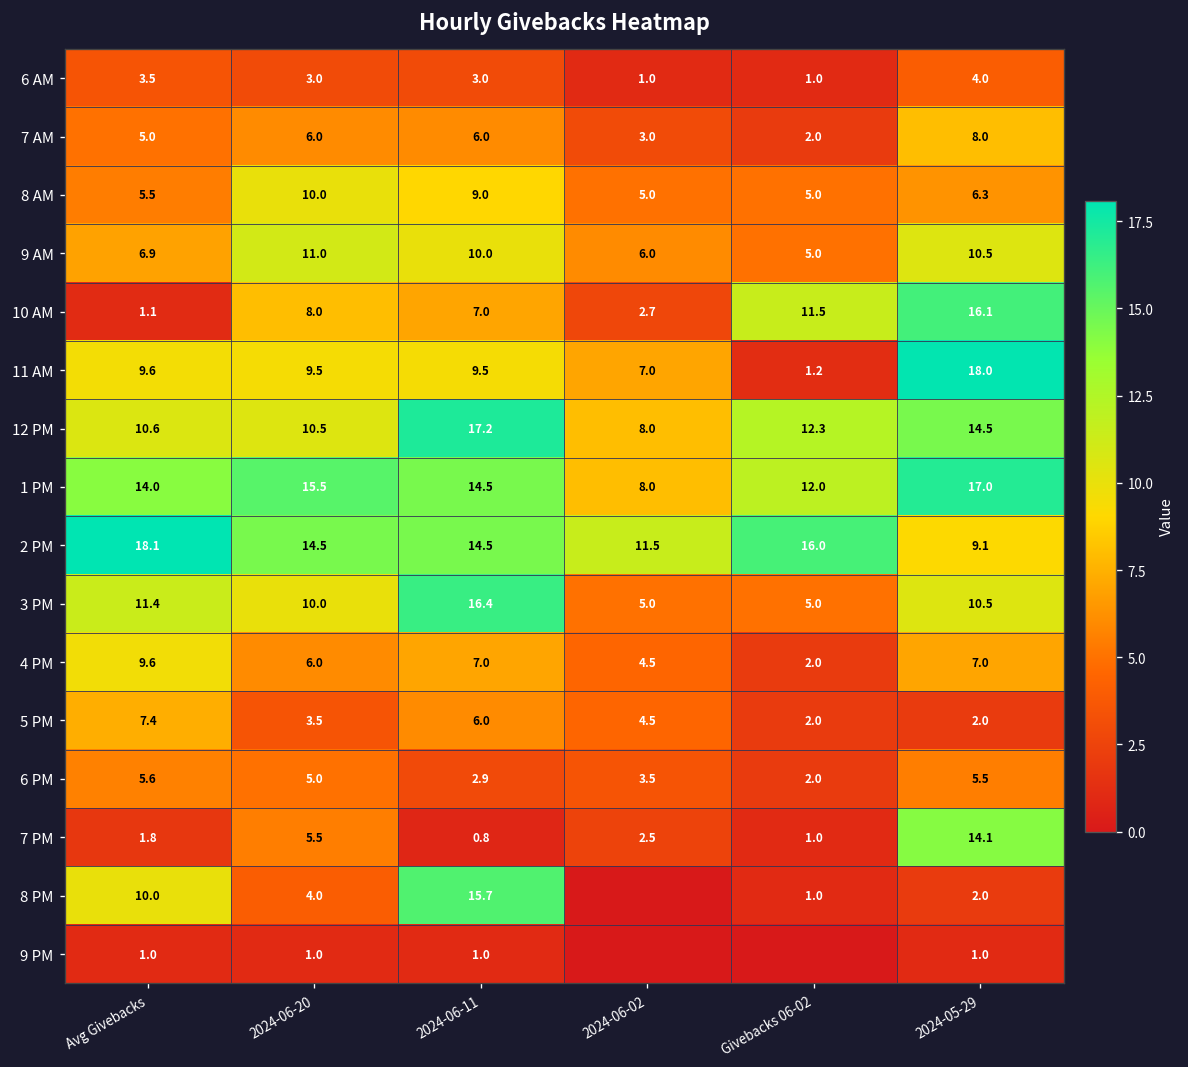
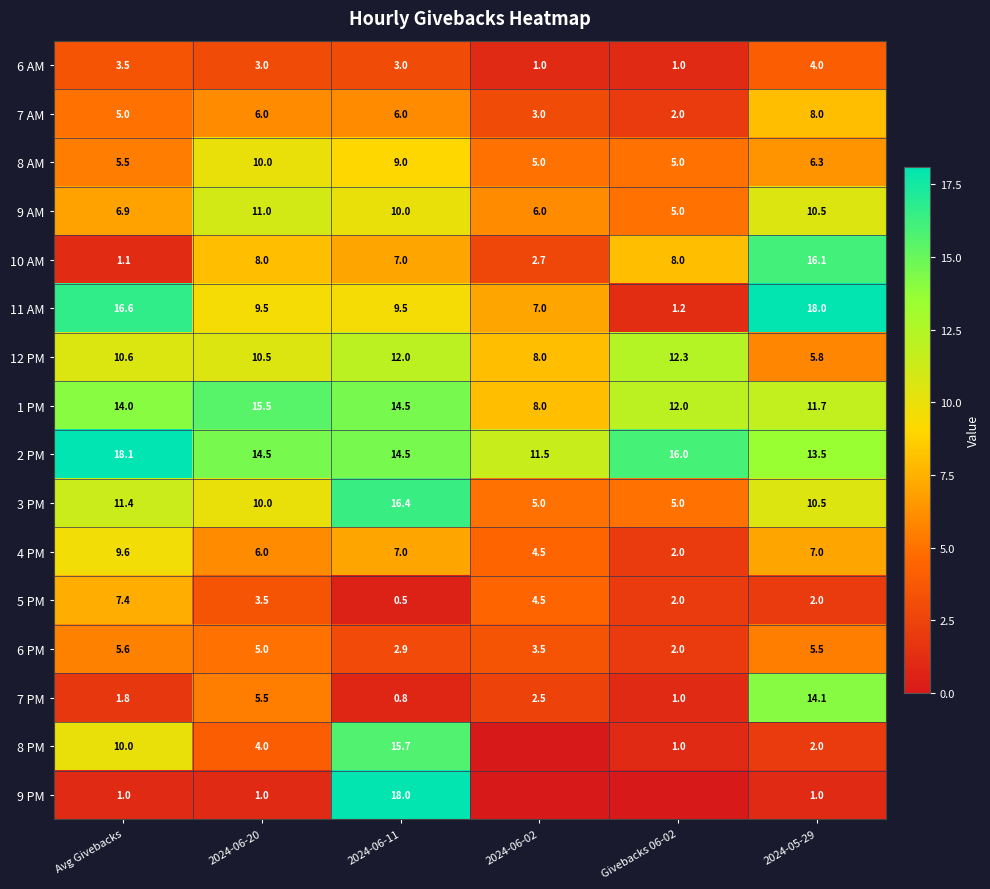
  {
    "6 AM": {
      "Avg Givebacks": 3.5,
      "2024-06-20": 3.0,
      "2024-06-11": 3.0,
      "2024-06-02": 1.0,
      "Givebacks 06-02": 1.0,
      "2024-05-29": 4.0
    },
    "7 AM": {
      "Avg Givebacks": 5.0,
      "2024-06-20": 6.0,
      "2024-06-11": 6.0,
      "2024-06-02": 3.0,
      "Givebacks 06-02": 2.0,
      "2024-05-29": 8.0
    },
    "8 AM": {
      "Avg Givebacks": 5.5,
      "2024-06-20": 10.0,
      "2024-06-11": 9.0,
      "2024-06-02": 5.0,
      "Givebacks 06-02": 5.0,
      "2024-05-29": 6.3
    },
    "9 AM": {
      "Avg Givebacks": 6.9,
      "2024-06-20": 11.0,
      "2024-06-11": 10.0,
      "2024-06-02": 6.0,
      "Givebacks 06-02": 5.0,
      "2024-05-29": 10.5
    },
    "10 AM": {
      "Avg Givebacks": 1.1,
      "2024-06-20": 8.0,
      "2024-06-11": 7.0,
      "2024-06-02": 2.7,
-     "Givebacks 06-02": 11.5,
+     "Givebacks 06-02": 8.0,
      "2024-05-29": 16.1
    },
    "11 AM": {
-     "Avg Givebacks": 9.6,
+     "Avg Givebacks": 16.6,
      "2024-06-20": 9.5,
      "2024-06-11": 9.5,
      "2024-06-02": 7.0,
      "Givebacks 06-02": 1.2,
      "2024-05-29": 18.0
    },
    "12 PM": {
      "Avg Givebacks": 10.6,
      "2024-06-20": 10.5,
-     "2024-06-11": 17.2,
+     "2024-06-11": 12.0,
      "2024-06-02": 8.0,
      "Givebacks 06-02": 12.3,
-     "2024-05-29": 14.5
+     "2024-05-29": 5.8
    },
    "1 PM": {
      "Avg Givebacks": 14.0,
      "2024-06-20": 15.5,
      "2024-06-11": 14.5,
      "2024-06-02": 8.0,
      "Givebacks 06-02": 12.0,
-     "2024-05-29": 17.0
+     "2024-05-29": 11.7
    },
    "2 PM": {
      "Avg Givebacks": 18.1,
      "2024-06-20": 14.5,
      "2024-06-11": 14.5,
      "2024-06-02": 11.5,
      "Givebacks 06-02": 16.0,
-     "2024-05-29": 9.1
+     "2024-05-29": 13.5
    },
    "3 PM": {
      "Avg Givebacks": 11.4,
      "2024-06-20": 10.0,
      "2024-06-11": 16.4,
      "2024-06-02": 5.0,
      "Givebacks 06-02": 5.0,
      "2024-05-29": 10.5
    },
    "4 PM": {
      "Avg Givebacks": 9.6,
      "2024-06-20": 6.0,
      "2024-06-11": 7.0,
      "2024-06-02": 4.5,
      "Givebacks 06-02": 2.0,
      "2024-05-29": 7.0
    },
    "5 PM": {
      "Avg Givebacks": 7.4,
      "2024-06-20": 3.5,
-     "2024-06-11": 6.0,
+     "2024-06-11": 0.5,
      "2024-06-02": 4.5,
      "Givebacks 06-02": 2.0,
      "2024-05-29": 2.0
    },
    "6 PM": {
      "Avg Givebacks": 5.6,
      "2024-06-20": 5.0,
      "2024-06-11": 2.9,
      "2024-06-02": 3.5,
      "Givebacks 06-02": 2.0,
      "2024-05-29": 5.5
    },
    "7 PM": {
      "Avg Givebacks": 1.8,
      "2024-06-20": 5.5,
      "2024-06-11": 0.8,
      "2024-06-02": 2.5,
      "Givebacks 06-02": 1.0,
      "2024-05-29": 14.1
    },
    "8 PM": {
      "Avg Givebacks": 10.0,
      "2024-06-20": 4.0,
      "2024-06-11": 15.7,
      "Givebacks 06-02": 1.0,
      "2024-05-29": 2.0
    },
    "9 PM": {
      "Avg Givebacks": 1.0,
      "2024-06-20": 1.0,
-     "2024-06-11": 1.0,
+     "2024-06-11": 18.0,
      "2024-05-29": 1.0
    }
  }
